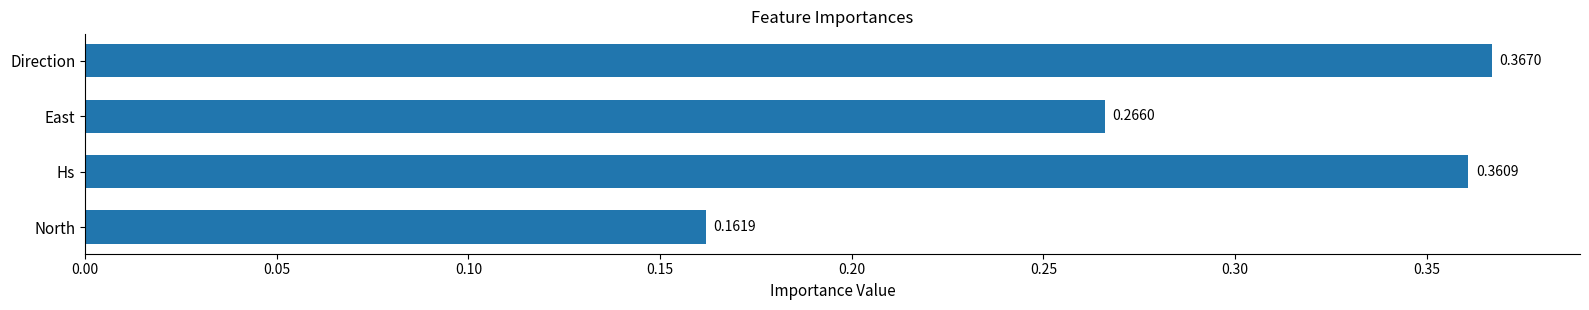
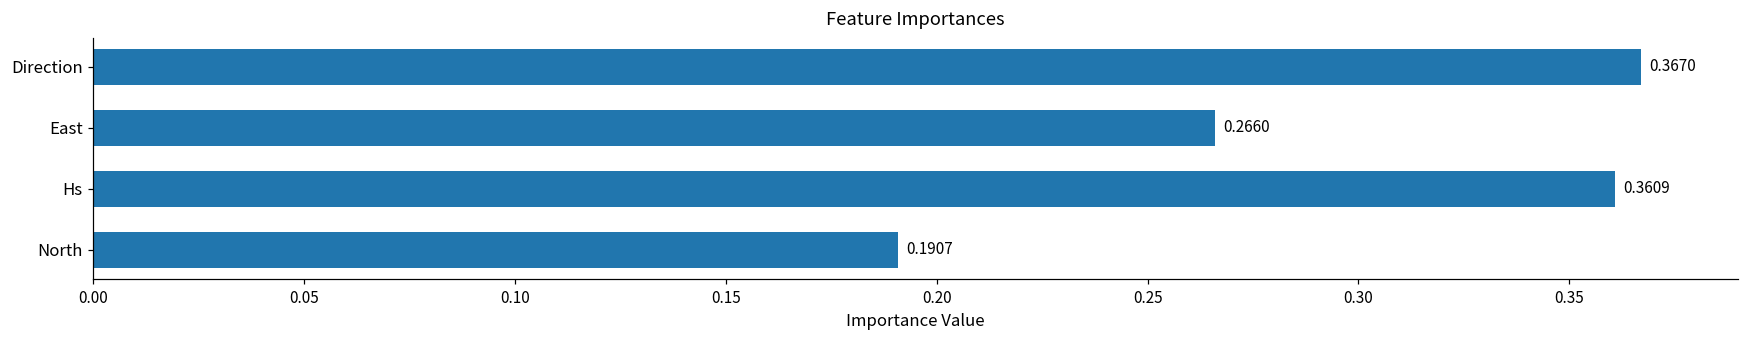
  {
    "Direction": 0.3670,
    "East": 0.2660,
    "Hs": 0.3609,
-   "North": 0.1619
+   "North": 0.1907
  }
